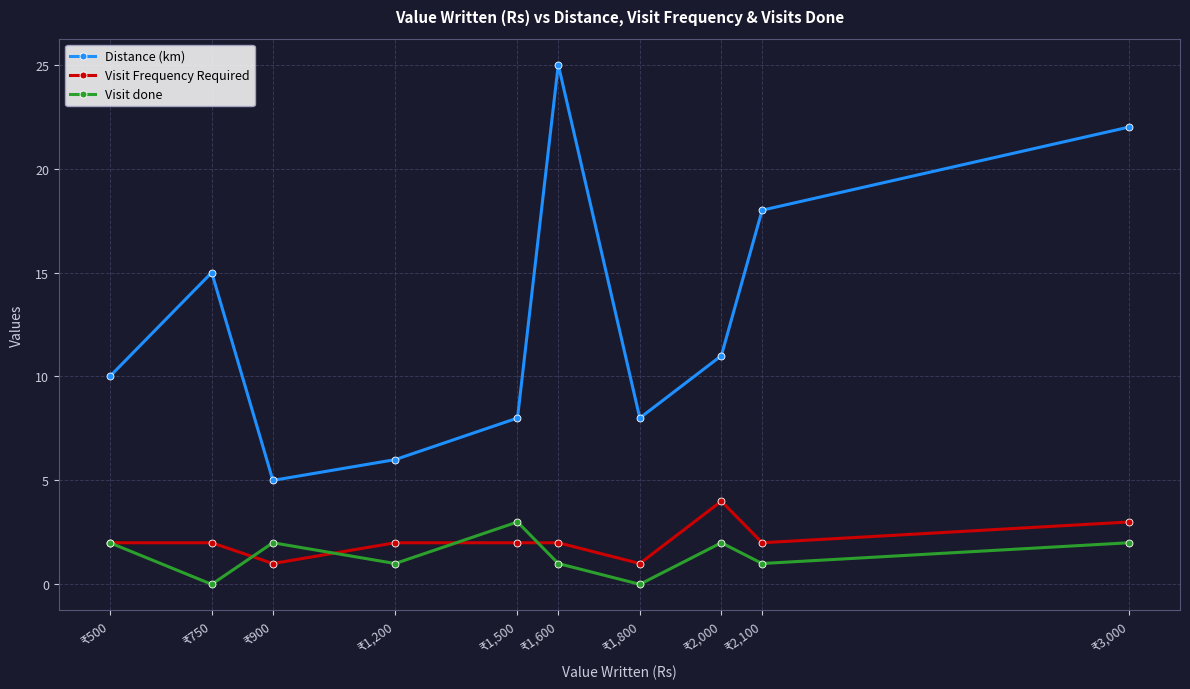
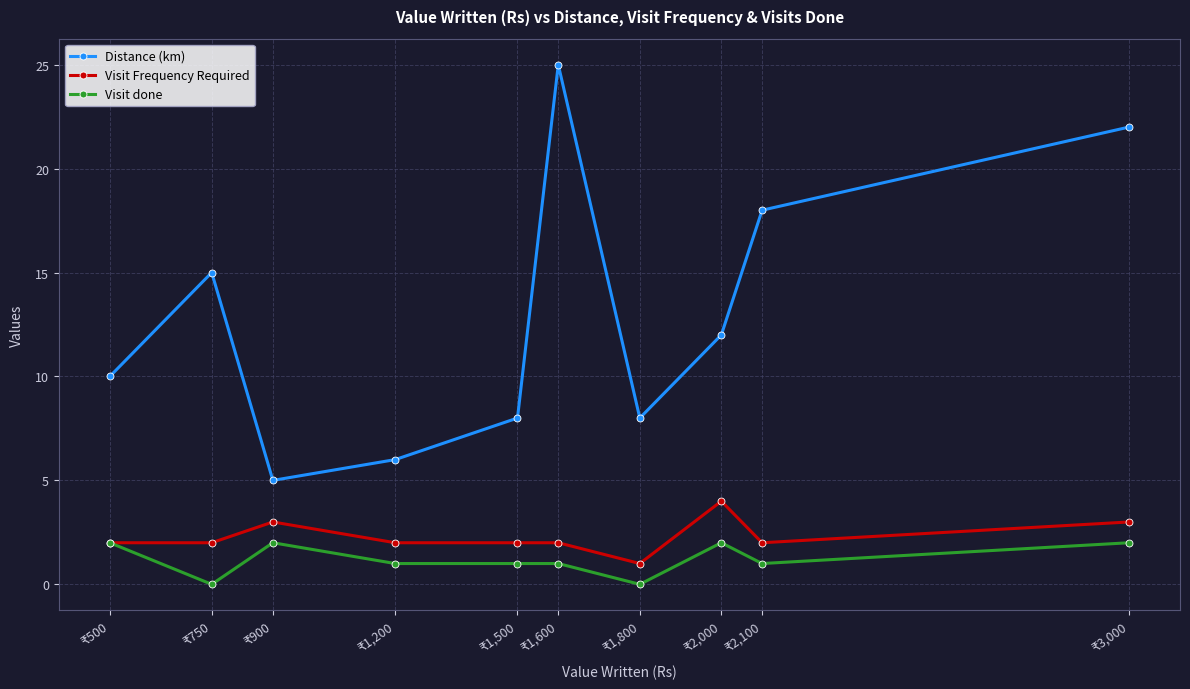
  {
    "Distance (km)": {
      "₹500": 10,
      "₹750": 15,
      "₹900": 5,
      "₹1,200": 6,
      "₹1,500": 8,
      "₹1,600": 25,
      "₹1,800": 8,
-     "₹2,000": 11,
+     "₹2,000": 12,
      "₹2,100": 18,
      "₹3,000": 22
    },
    "Visit Frequency Required": {
      "₹750": 2,
-     "₹900": 1,
+     "₹900": 3,
      "₹1,200": 2,
      "₹1,500": 2,
      "₹1,600": 2,
      "₹1,800": 1,
      "₹2,000": 4,
      "₹2,100": 2,
      "₹3,000": 3
    },
    "Visit done": {
      "₹750": 0,
      "₹900": 2,
      "₹1,200": 1,
-     "₹1,500": 3,
+     "₹1,500": 1,
      "₹1,600": 1,
      "₹1,800": 0,
      "₹2,000": 2,
      "₹2,100": 1,
      "₹3,000": 2
    }
  }
